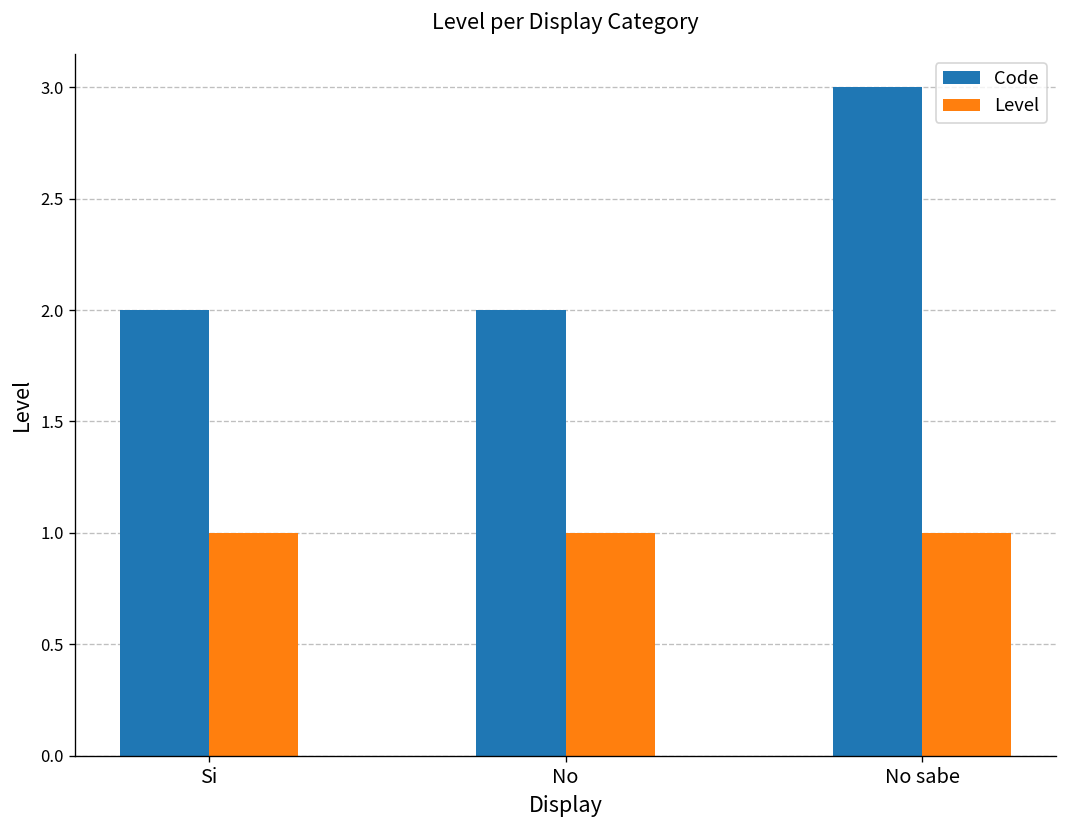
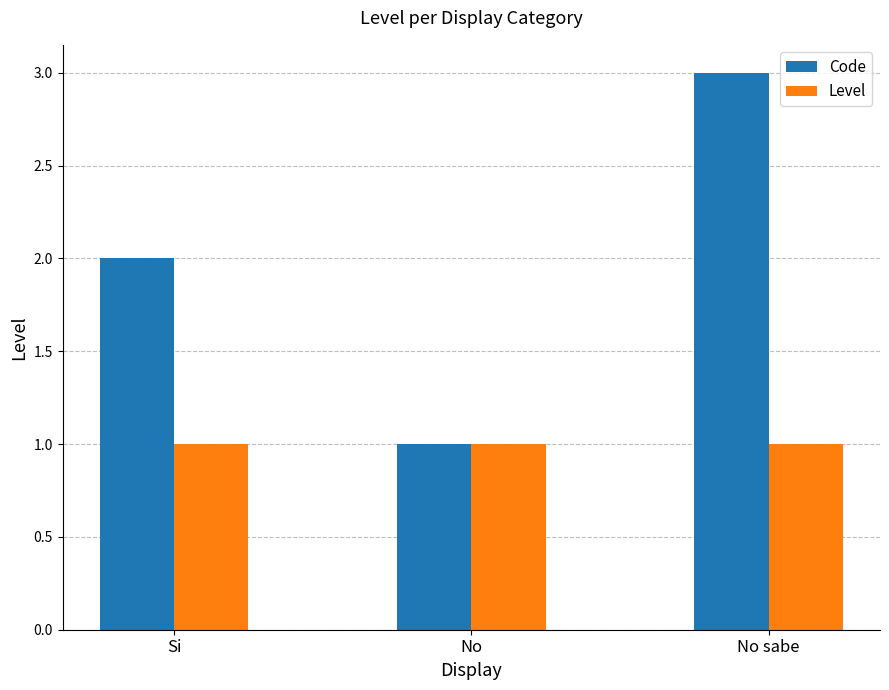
  {
    "Code": {
      "Si": 2,
-     "No": 2,
+     "No": 1,
      "No sabe": 3
    },
    "Level": {
      "Si": 1,
      "No": 1,
      "No sabe": 1
    }
  }
